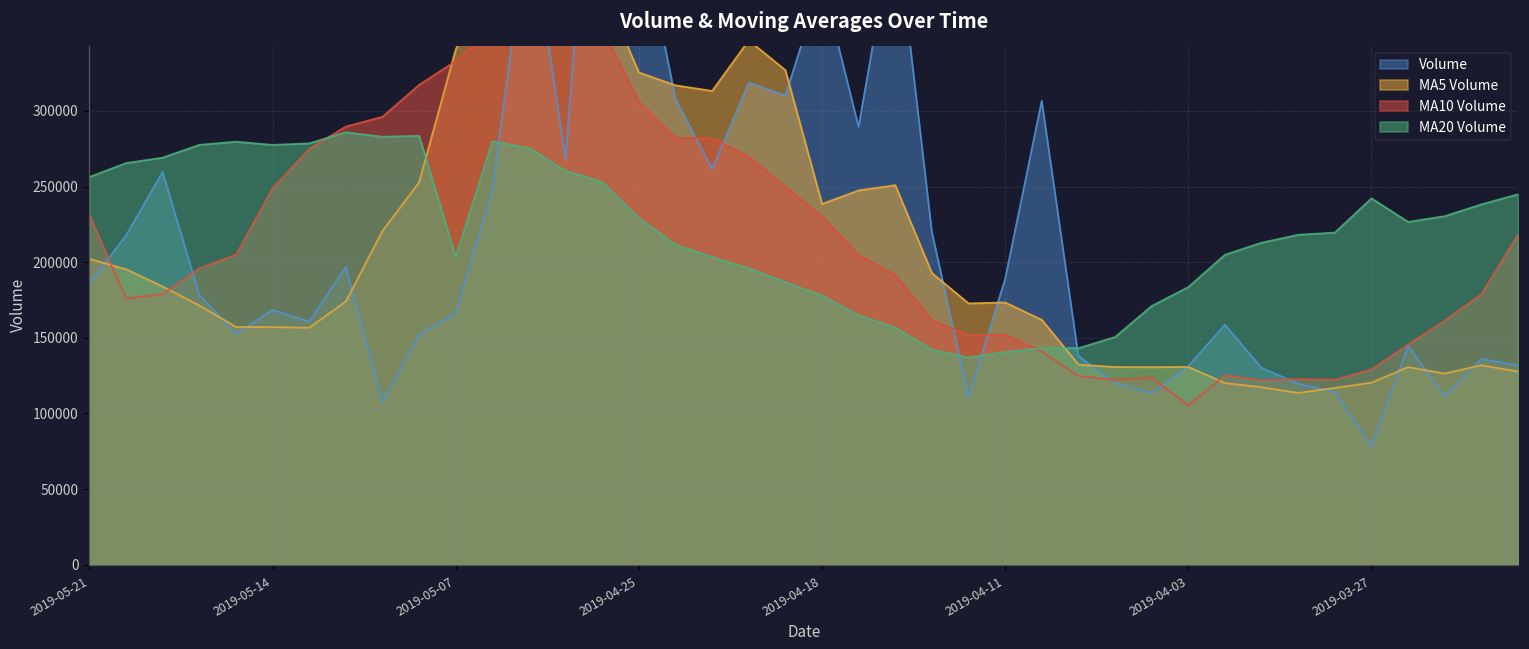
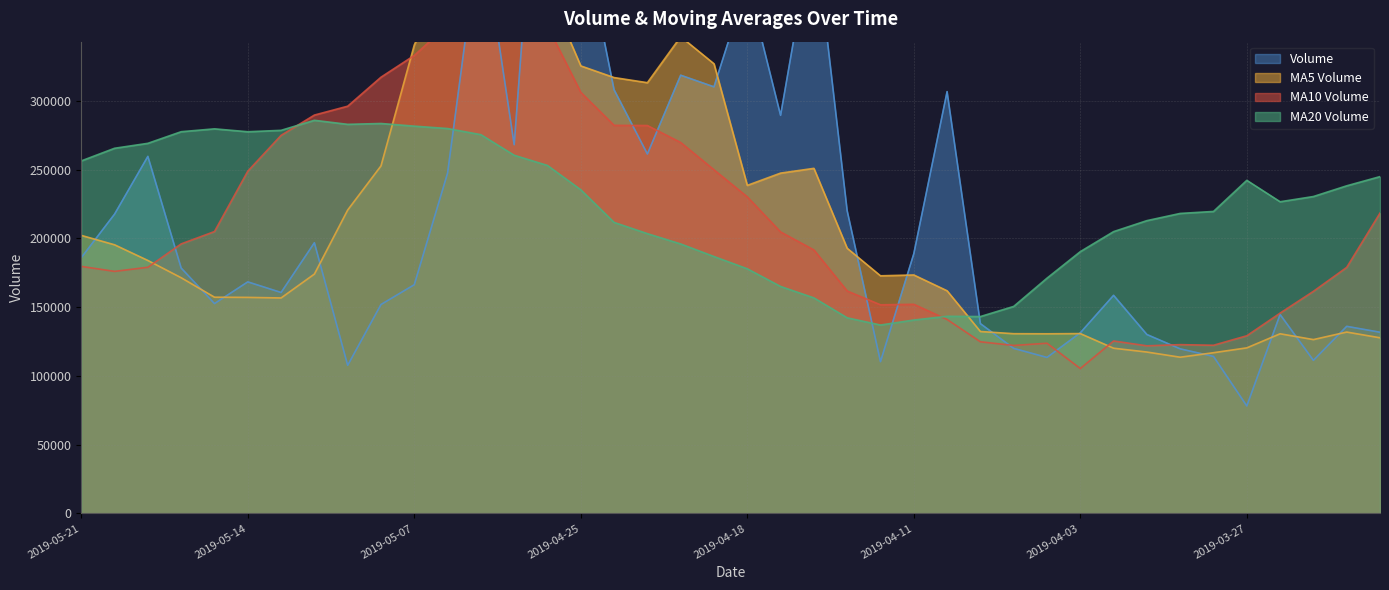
  {
    "Volume": {
      "2019-05-21": 186000,
      "2019-05-14": 168000,
      "2019-05-07": 166000,
      "2019-04-11": 189000,
      "2019-03-27": 78000
    },
    "MA5 Volume": {
      "2019-05-21": 202000,
      "2019-05-14": 157000,
      "2019-05-07": 341000,
      "2019-04-25": 325000,
      "2019-04-18": 239000,
      "2019-04-11": 173000,
      "2019-03-27": 120000
    },
    "MA10 Volume": {
-     "2019-05-21": 231000,
+     "2019-05-21": 180000,
      "2019-05-14": 249000,
      "2019-05-07": 333000,
      "2019-04-25": 306000,
      "2019-04-18": 230000,
      "2019-04-11": 152000,
      "2019-04-03": 105000,
      "2019-03-27": 129000
    },
    "MA20 Volume": {
      "2019-05-21": 256000,
      "2019-05-14": 278000,
-     "2019-05-07": 204000,
-     "2019-04-25": 229000,
+     "2019-05-07": 282000,
+     "2019-04-25": 235000,
      "2019-04-18": 178000,
      "2019-04-11": 141000,
-     "2019-04-03": 184000,
+     "2019-04-03": 190000,
      "2019-03-27": 242000
    }
  }
